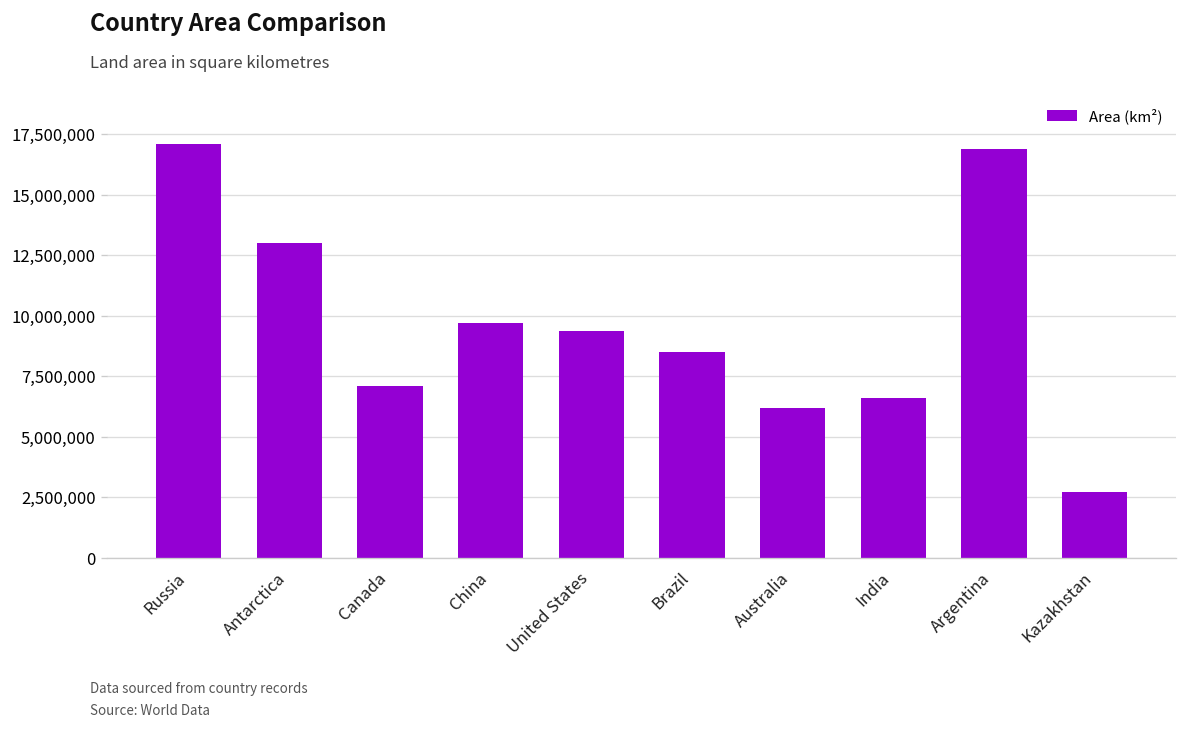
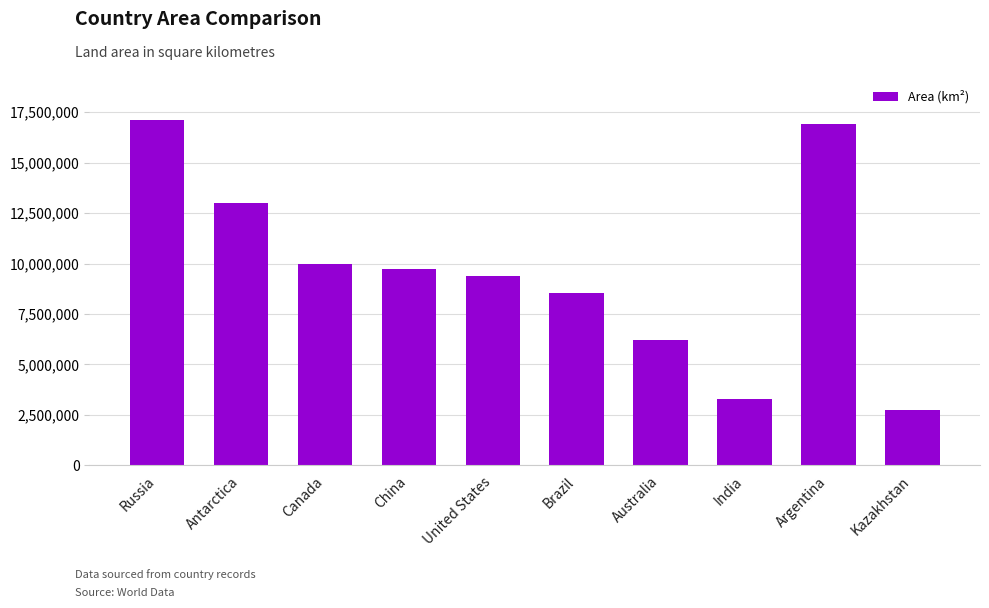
  {
    "Russia": "17,100,000",
    "Antarctica": "13,000,000",
-   "Canada": "7,100,000",
+   "Canada": "10,000,000",
    "China": "9,700,000",
    "United States": "9,400,000",
    "Brazil": "8,500,000",
    "Australia": "6,200,000",
-   "India": "6,600,000",
+   "India": "3,300,000",
    "Argentina": "16,900,000",
    "Kazakhstan": "2,700,000"
  }
